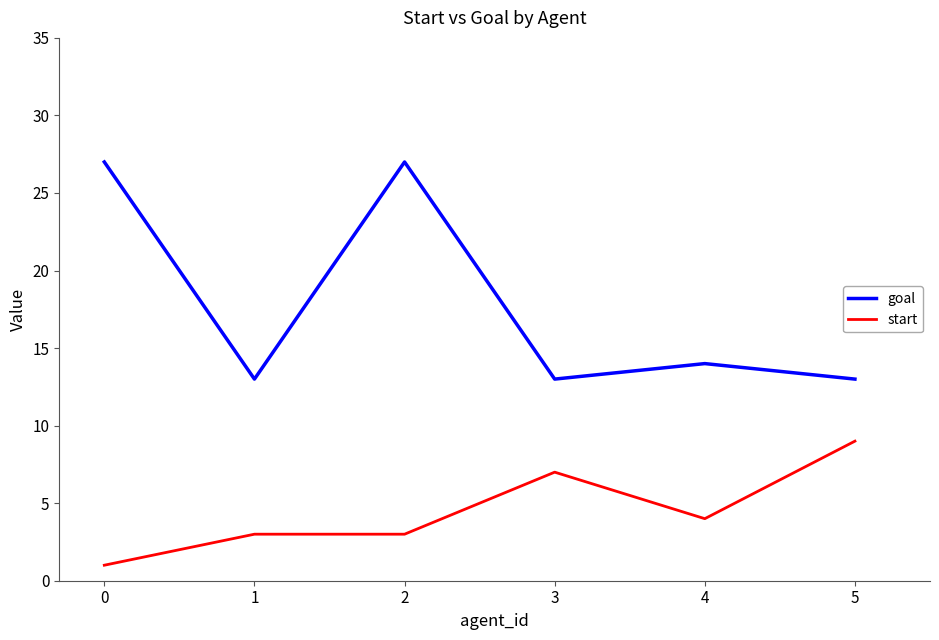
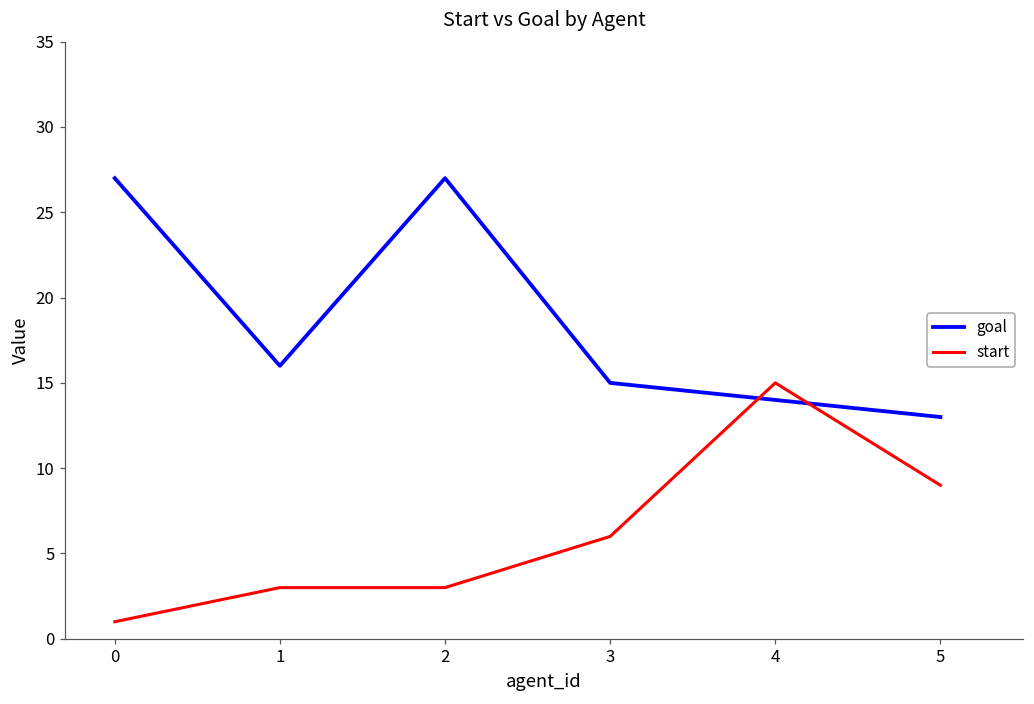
  {
    "goal": {
      "0": 27,
-     "1": 13,
+     "1": 16,
      "2": 27,
-     "3": 13,
+     "3": 15,
      "4": 14,
      "5": 13
    },
    "start": {
      "0": 1,
      "1": 3,
      "2": 3,
-     "3": 7,
-     "4": 4,
+     "3": 6,
+     "4": 15,
      "5": 9
    }
  }
